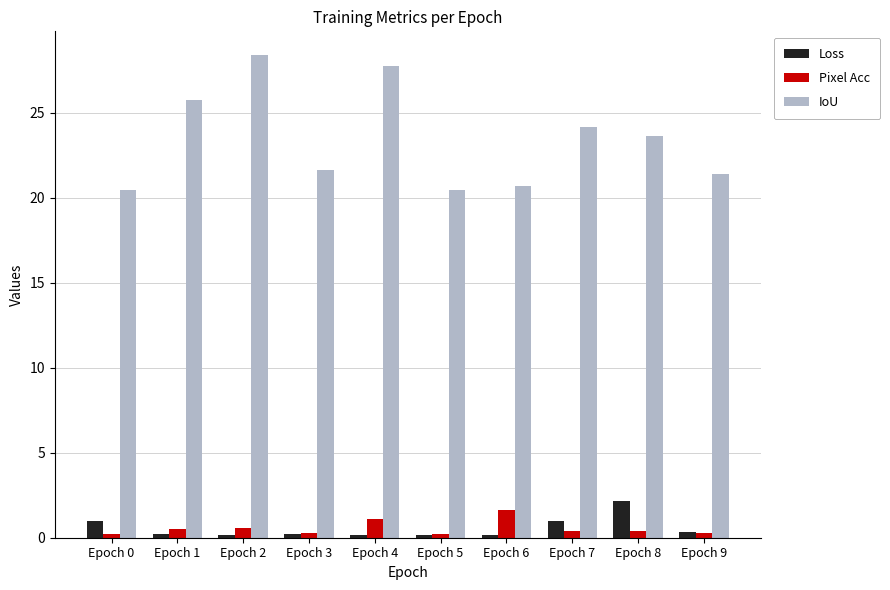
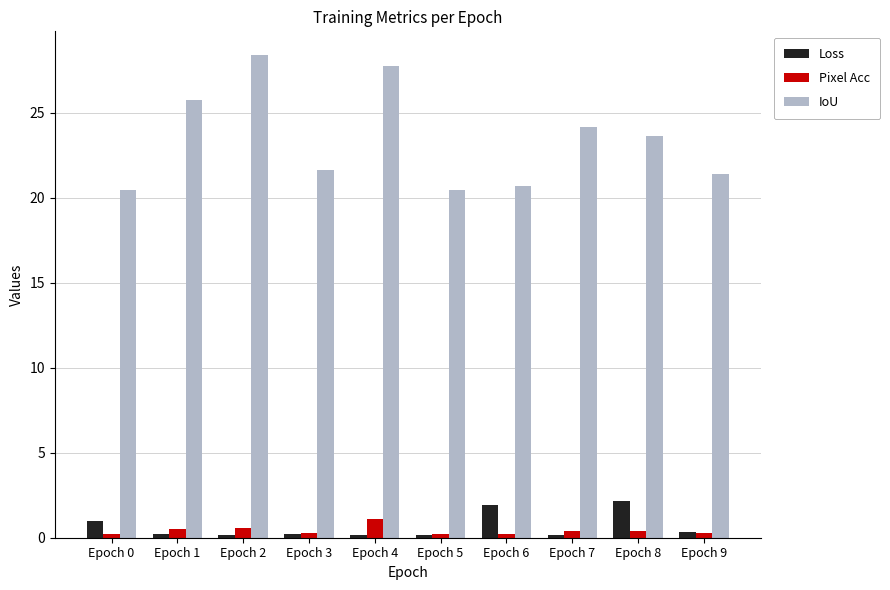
  {
    "Loss": {
      "Epoch 0": 1.0,
      "Epoch 1": 0.2,
      "Epoch 2": 0.2,
      "Epoch 3": 0.2,
      "Epoch 4": 0.2,
      "Epoch 5": 0.2,
-     "Epoch 6": 0.1,
-     "Epoch 7": 1.0,
+     "Epoch 6": 2.0,
+     "Epoch 7": 0.1,
      "Epoch 8": 2.2,
      "Epoch 9": 0.3
    },
    "Pixel Acc": {
      "Epoch 0": 0.2,
      "Epoch 1": 0.5,
      "Epoch 2": 0.5,
      "Epoch 3": 0.3,
      "Epoch 4": 1.1,
      "Epoch 5": 0.2,
-     "Epoch 6": 1.6,
+     "Epoch 6": 0.2,
      "Epoch 7": 0.4,
      "Epoch 8": 0.4,
      "Epoch 9": 0.3
    },
    "IoU": {
      "Epoch 0": 20.4,
      "Epoch 1": 25.7,
      "Epoch 2": 28.4,
      "Epoch 3": 21.6,
      "Epoch 4": 27.7,
      "Epoch 5": 20.4,
      "Epoch 6": 20.7,
      "Epoch 7": 24.2,
      "Epoch 8": 23.6,
      "Epoch 9": 21.4
    }
  }
